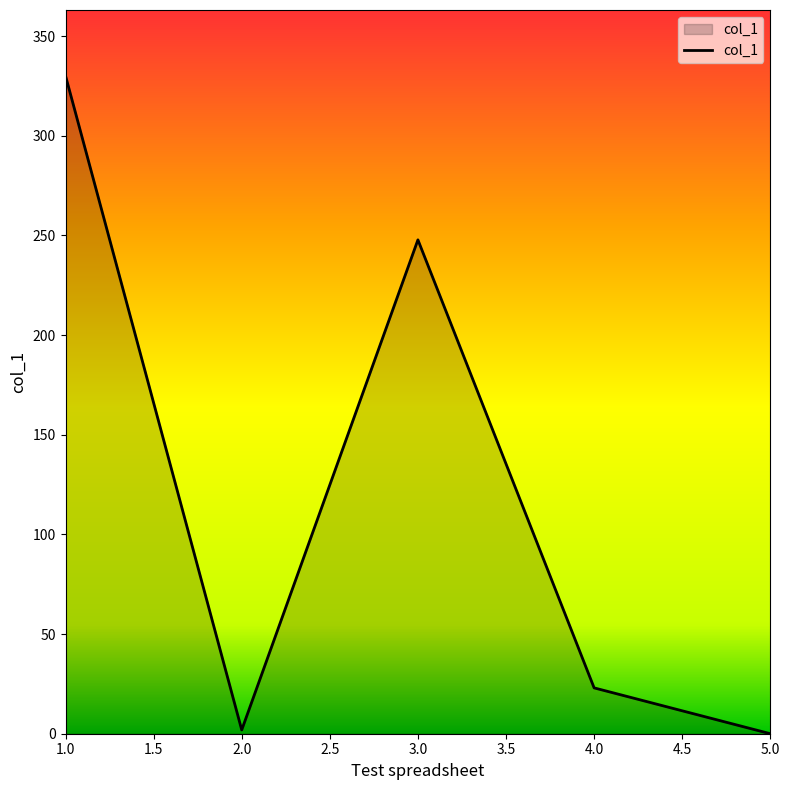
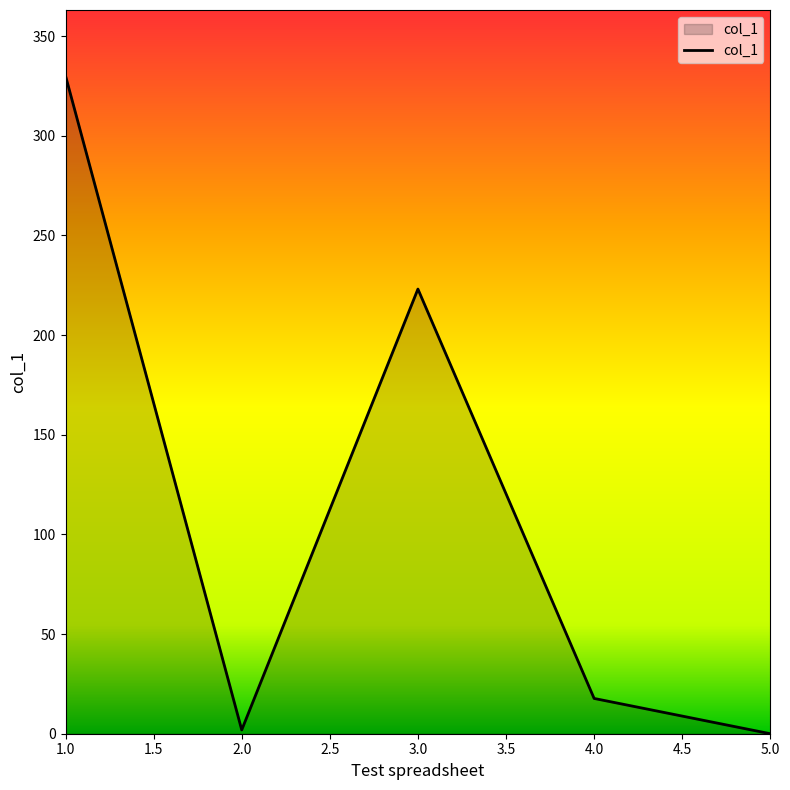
  {
    "1.0": 330,
    "2.0": 2,
-   "3.0": 248,
-   "4.0": 23,
+   "3.0": 223,
+   "4.0": 18,
    "5.0": 0
  }
